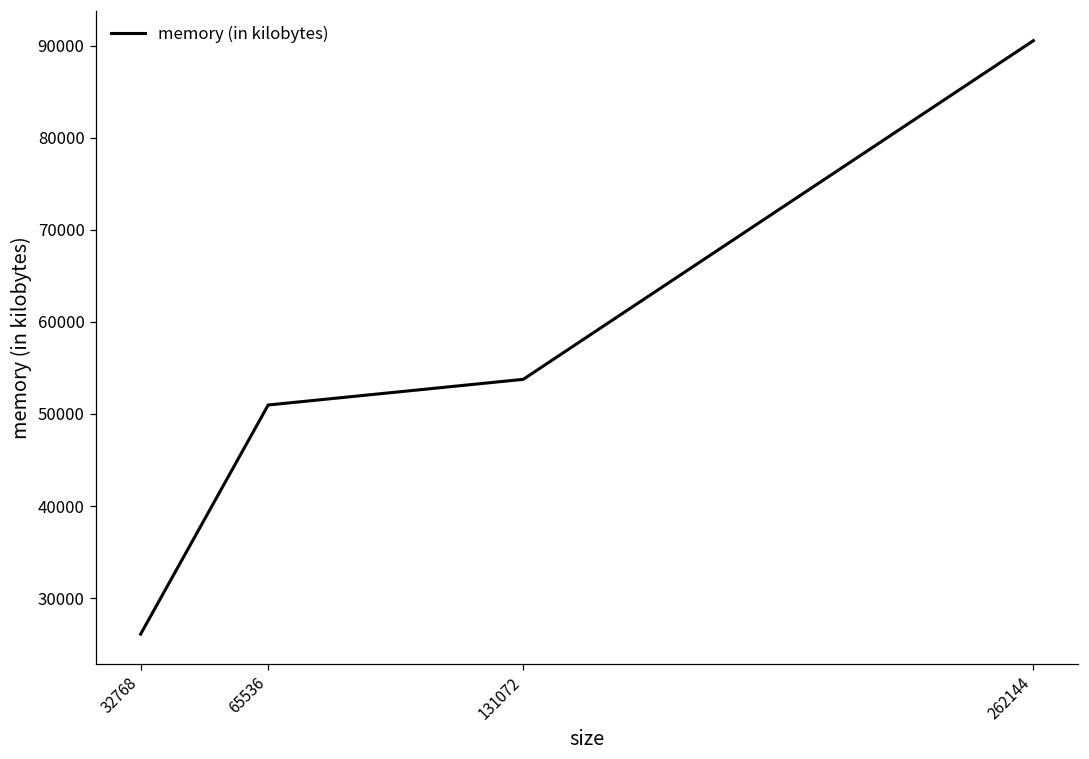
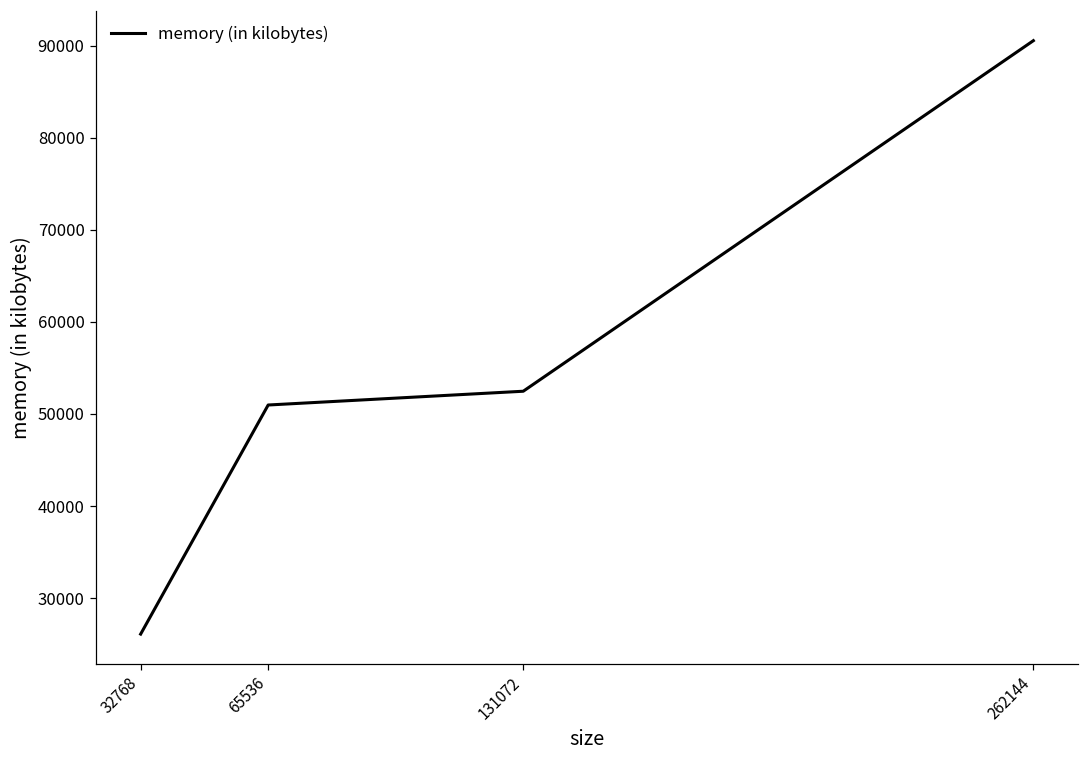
  {
    "32768": 26000,
    "65536": 51000,
-   "131072": 54000,
+   "131072": 52000,
    "262144": 91000
  }
